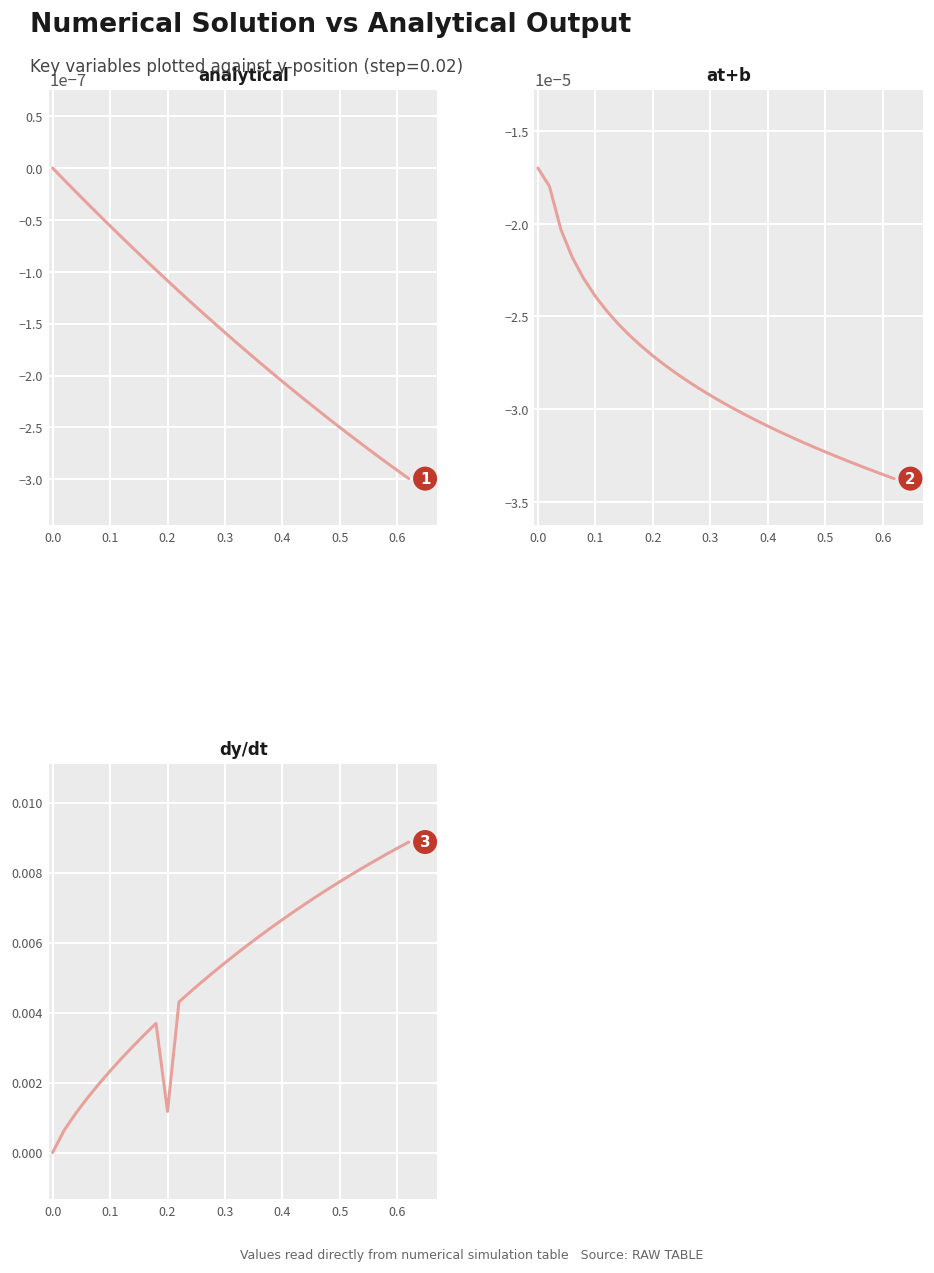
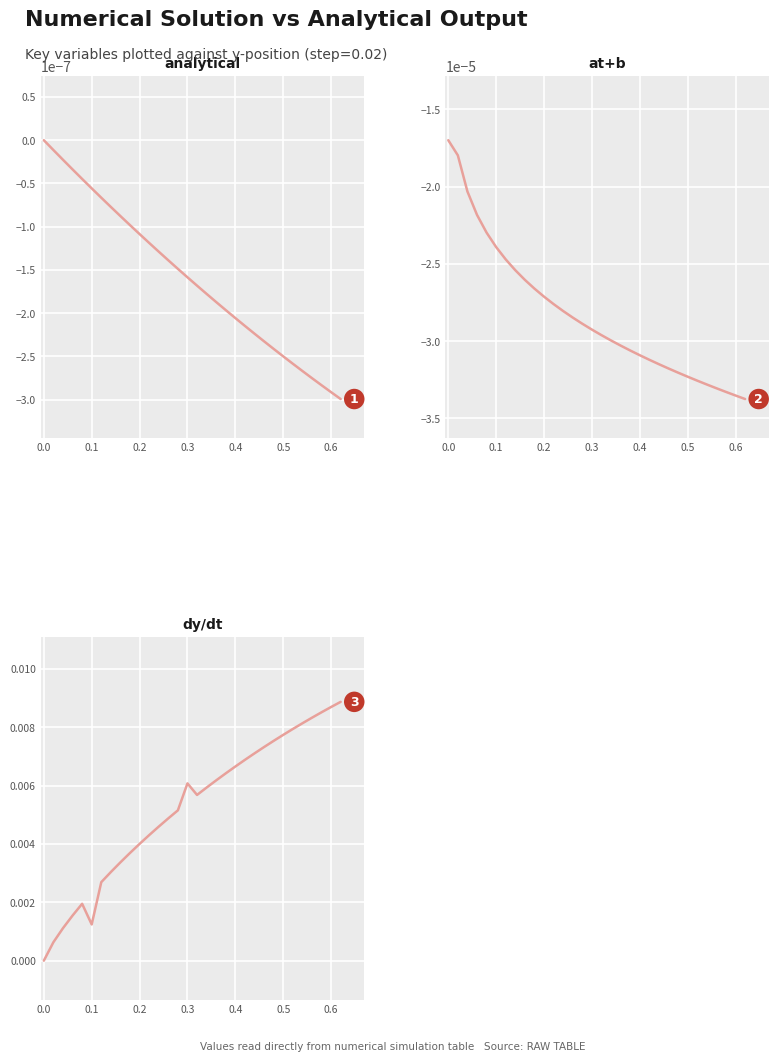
  {
    "analytical": {
      "0.0": 0.00000000,
      "0.1": -0.00000006,
      "0.2": -0.00000011,
      "0.3": -0.00000016,
      "0.4": -0.00000021,
      "0.5": -0.00000025,
      "0.6": -0.00000029
    },
    "at+b": {
      "0.0": -0.0000170,
      "0.1": -0.0000239,
      "0.2": -0.0000271,
      "0.3": -0.0000293,
      "0.4": -0.0000309,
      "0.5": -0.0000323,
      "0.6": -0.0000335
    },
    "dy/dt": {
      "0.0": 0.0000,
-     "0.1": 0.0023,
-     "0.2": 0.0012,
-     "0.3": 0.0054,
+     "0.1": 0.0012,
+     "0.2": 0.0040,
+     "0.3": 0.0061,
      "0.4": 0.0067,
      "0.5": 0.0077,
      "0.6": 0.0087
    }
  }
